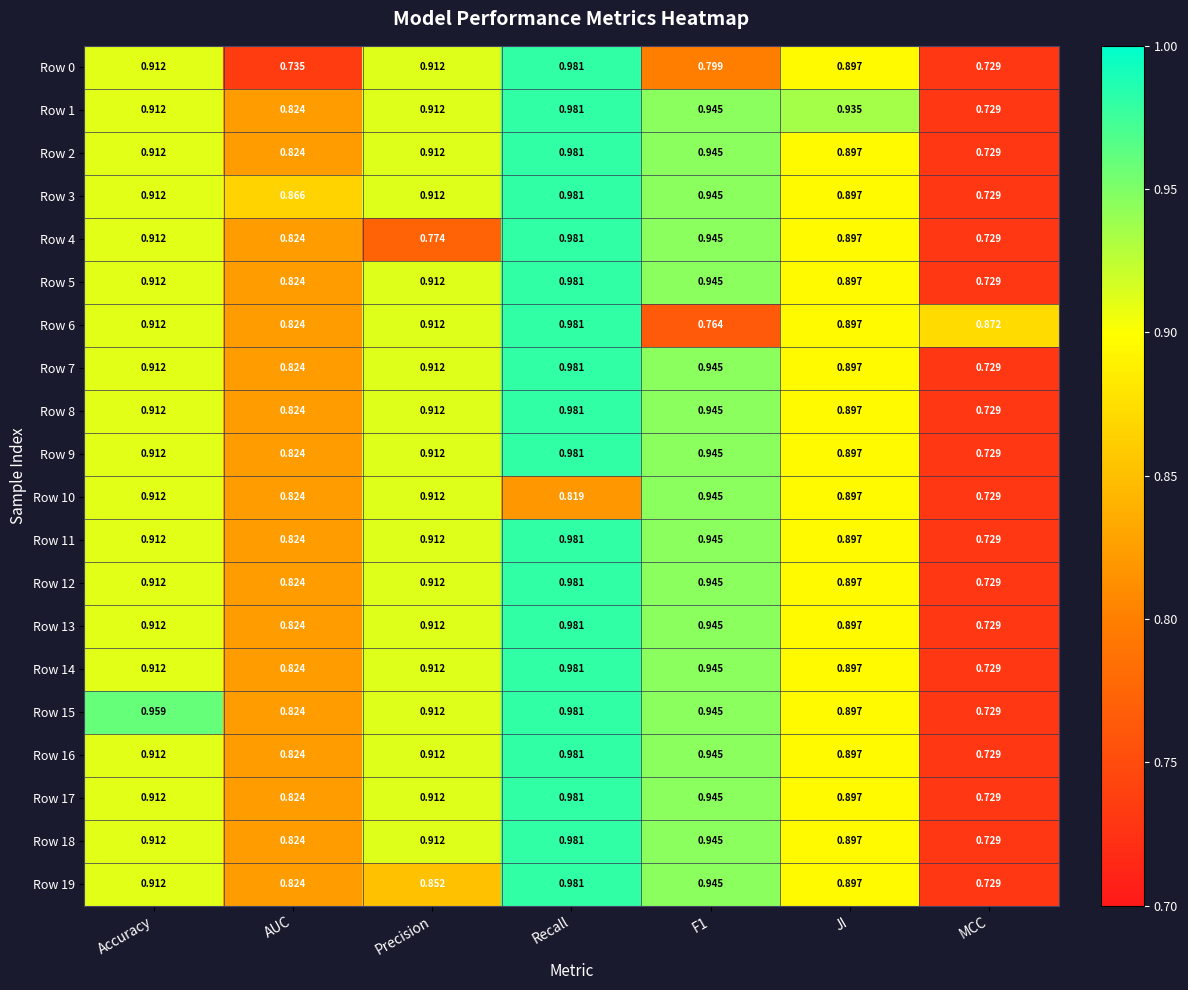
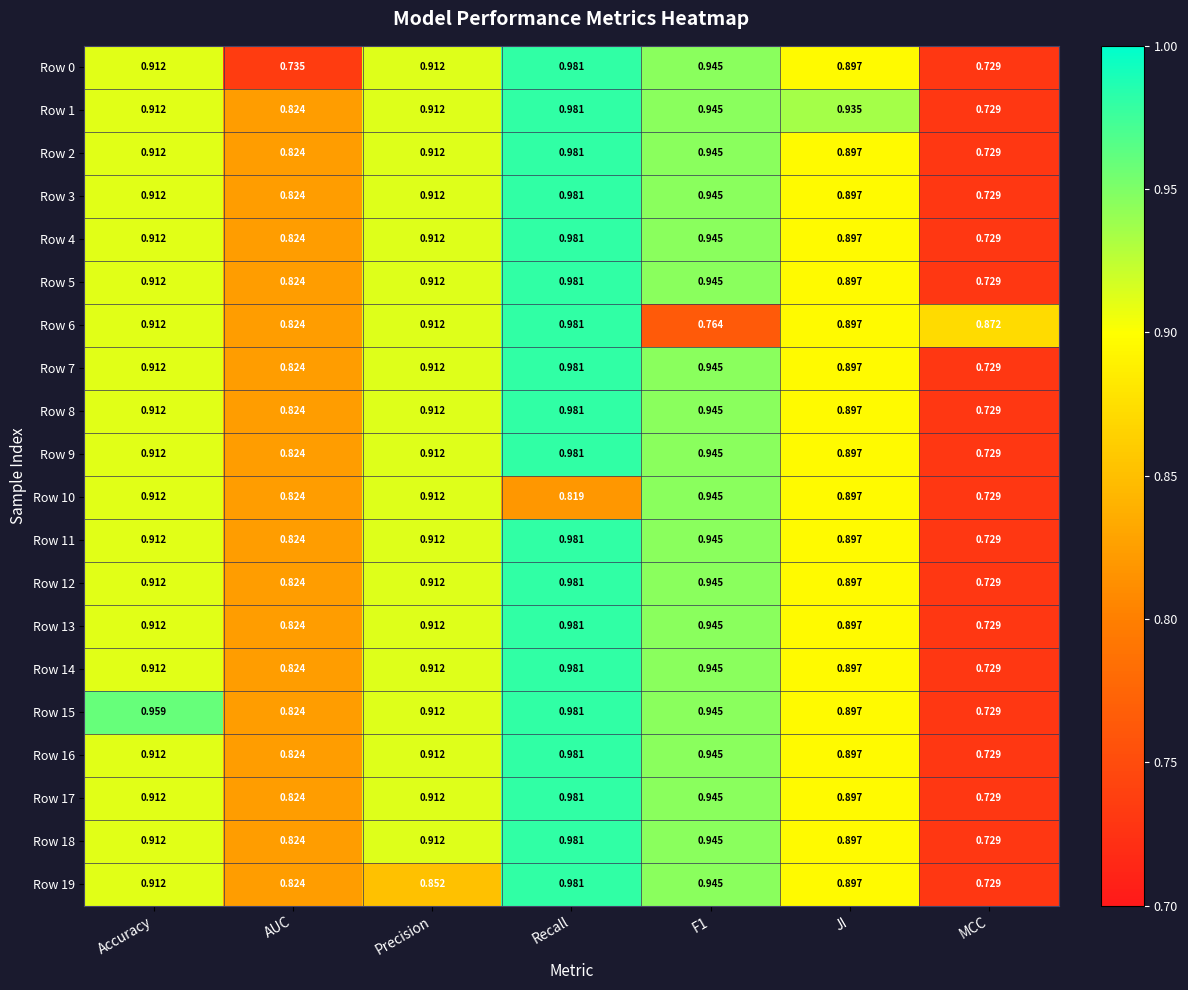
  {
    "Row 0": {
      "Accuracy": 0.912,
      "AUC": 0.735,
      "Precision": 0.912,
      "Recall": 0.981,
-     "F1": 0.799,
+     "F1": 0.945,
      "JI": 0.897,
      "MCC": 0.729
    },
    "Row 1": {
      "Accuracy": 0.912,
      "AUC": 0.824,
      "Precision": 0.912,
      "Recall": 0.981,
      "F1": 0.945,
      "JI": 0.935,
      "MCC": 0.729
    },
    "Row 2": {
      "Accuracy": 0.912,
      "AUC": 0.824,
      "Precision": 0.912,
      "Recall": 0.981,
      "F1": 0.945,
      "JI": 0.897,
      "MCC": 0.729
    },
    "Row 3": {
      "Accuracy": 0.912,
-     "AUC": 0.866,
+     "AUC": 0.824,
      "Precision": 0.912,
      "Recall": 0.981,
      "F1": 0.945,
      "JI": 0.897,
      "MCC": 0.729
    },
    "Row 4": {
      "Accuracy": 0.912,
      "AUC": 0.824,
-     "Precision": 0.774,
+     "Precision": 0.912,
      "Recall": 0.981,
      "F1": 0.945,
      "JI": 0.897,
      "MCC": 0.729
    },
    "Row 5": {
      "Accuracy": 0.912,
      "AUC": 0.824,
      "Precision": 0.912,
      "Recall": 0.981,
      "F1": 0.945,
      "JI": 0.897,
      "MCC": 0.729
    },
    "Row 6": {
      "Accuracy": 0.912,
      "AUC": 0.824,
      "Precision": 0.912,
      "Recall": 0.981,
      "F1": 0.764,
      "JI": 0.897,
      "MCC": 0.872
    },
    "Row 7": {
      "Accuracy": 0.912,
      "AUC": 0.824,
      "Precision": 0.912,
      "Recall": 0.981,
      "F1": 0.945,
      "JI": 0.897,
      "MCC": 0.729
    },
    "Row 8": {
      "Accuracy": 0.912,
      "AUC": 0.824,
      "Precision": 0.912,
      "Recall": 0.981,
      "F1": 0.945,
      "JI": 0.897,
      "MCC": 0.729
    },
    "Row 9": {
      "Accuracy": 0.912,
      "AUC": 0.824,
      "Precision": 0.912,
      "Recall": 0.981,
      "F1": 0.945,
      "JI": 0.897,
      "MCC": 0.729
    },
    "Row 10": {
      "Accuracy": 0.912,
      "AUC": 0.824,
      "Precision": 0.912,
      "Recall": 0.819,
      "F1": 0.945,
      "JI": 0.897,
      "MCC": 0.729
    },
    "Row 11": {
      "Accuracy": 0.912,
      "AUC": 0.824,
      "Precision": 0.912,
      "Recall": 0.981,
      "F1": 0.945,
      "JI": 0.897,
      "MCC": 0.729
    },
    "Row 12": {
      "Accuracy": 0.912,
      "AUC": 0.824,
      "Precision": 0.912,
      "Recall": 0.981,
      "F1": 0.945,
      "JI": 0.897,
      "MCC": 0.729
    },
    "Row 13": {
      "Accuracy": 0.912,
      "AUC": 0.824,
      "Precision": 0.912,
      "Recall": 0.981,
      "F1": 0.945,
      "JI": 0.897,
      "MCC": 0.729
    },
    "Row 14": {
      "Accuracy": 0.912,
      "AUC": 0.824,
      "Precision": 0.912,
      "Recall": 0.981,
      "F1": 0.945,
      "JI": 0.897,
      "MCC": 0.729
    },
    "Row 15": {
      "Accuracy": 0.959,
      "AUC": 0.824,
      "Precision": 0.912,
      "Recall": 0.981,
      "F1": 0.945,
      "JI": 0.897,
      "MCC": 0.729
    },
    "Row 16": {
      "Accuracy": 0.912,
      "AUC": 0.824,
      "Precision": 0.912,
      "Recall": 0.981,
      "F1": 0.945,
      "JI": 0.897,
      "MCC": 0.729
    },
    "Row 17": {
      "Accuracy": 0.912,
      "AUC": 0.824,
      "Precision": 0.912,
      "Recall": 0.981,
      "F1": 0.945,
      "JI": 0.897,
      "MCC": 0.729
    },
    "Row 18": {
      "Accuracy": 0.912,
      "AUC": 0.824,
      "Precision": 0.912,
      "Recall": 0.981,
      "F1": 0.945,
      "JI": 0.897,
      "MCC": 0.729
    },
    "Row 19": {
      "Accuracy": 0.912,
      "AUC": 0.824,
      "Precision": 0.852,
      "Recall": 0.981,
      "F1": 0.945,
      "JI": 0.897,
      "MCC": 0.729
    }
  }
